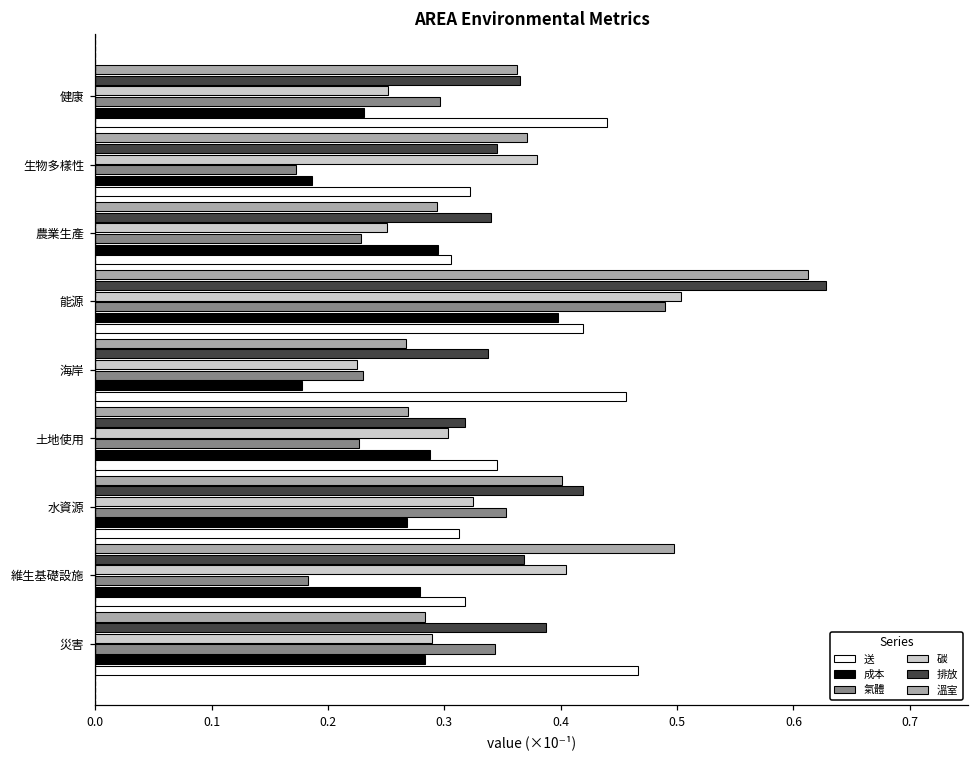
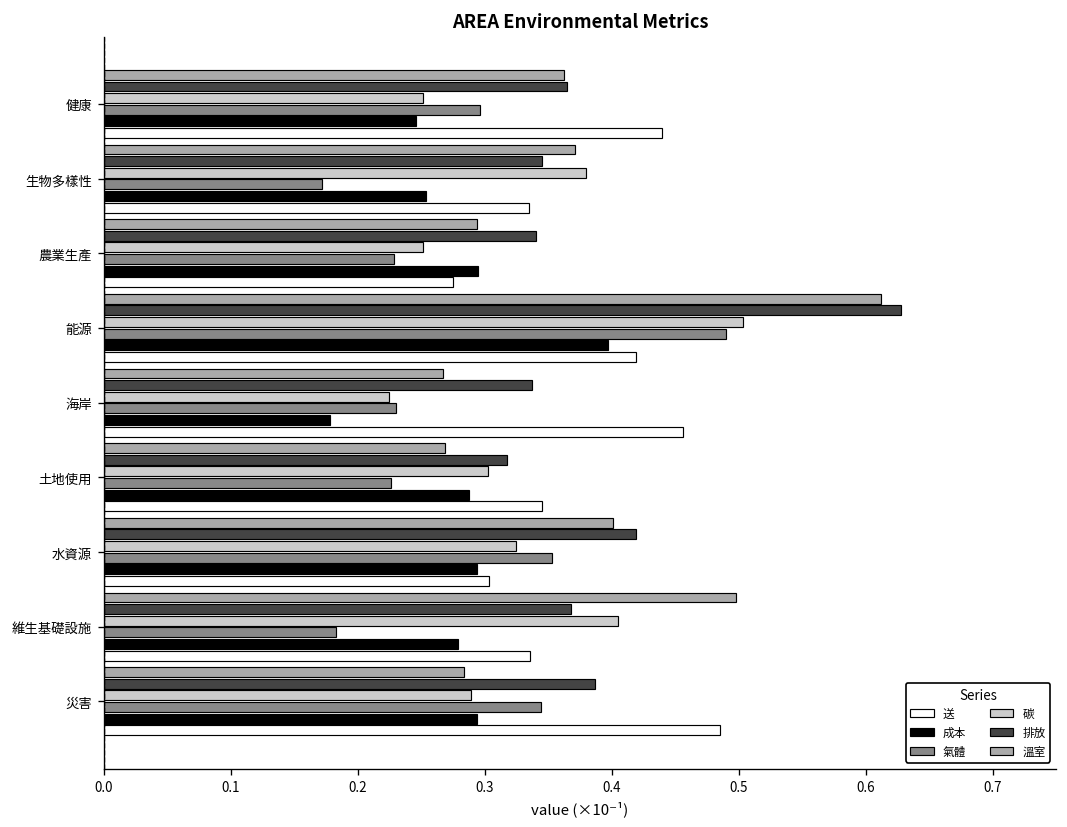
  {
    "送": {
      "健康": 0.440,
-     "生物多樣性": 0.323,
-     "農業生產": 0.306,
+     "生物多樣性": 0.335,
+     "農業生產": 0.275,
      "能源": 0.419,
      "海岸": 0.456,
      "土地使用": 0.345,
-     "水資源": 0.313,
-     "維生基礎設施": 0.317,
-     "災害": 0.467
+     "水資源": 0.303,
+     "維生基礎設施": 0.336,
+     "災害": 0.486
    },
    "成本": {
-     "健康": 0.231,
-     "生物多樣性": 0.186,
+     "健康": 0.246,
+     "生物多樣性": 0.254,
      "農業生產": 0.295,
      "能源": 0.397,
      "海岸": 0.178,
      "土地使用": 0.287,
-     "水資源": 0.268,
+     "水資源": 0.294,
      "維生基礎設施": 0.279,
-     "災害": 0.283
+     "災害": 0.294
    },
    "排放": {
      "健康": 0.365,
      "生物多樣性": 0.345,
      "農業生產": 0.340,
      "能源": 0.628,
      "海岸": 0.337,
      "土地使用": 0.318,
      "水資源": 0.419,
      "維生基礎設施": 0.368,
      "災害": 0.387
    }
  }
